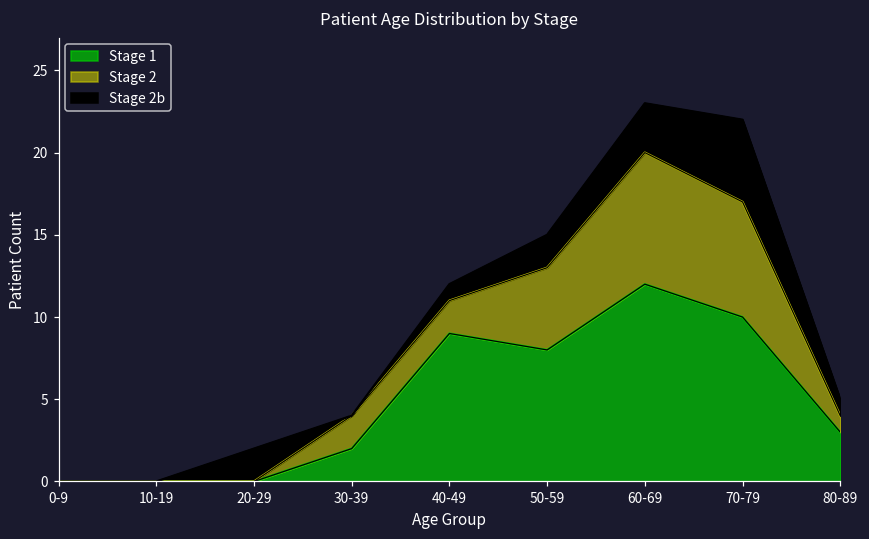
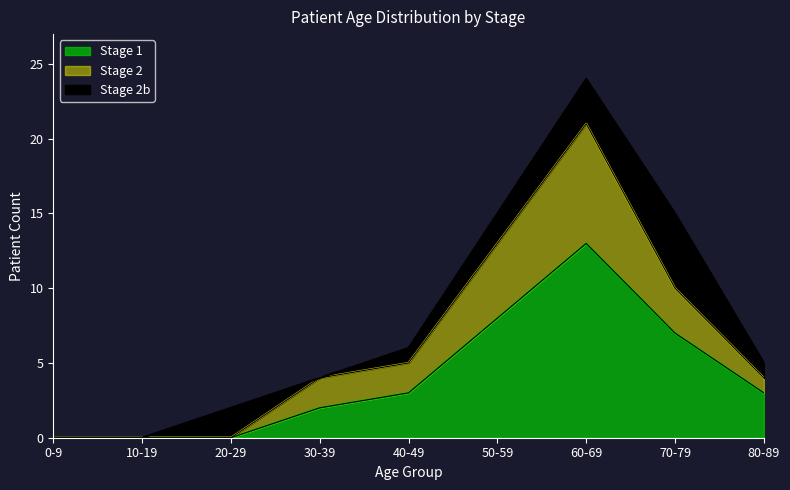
  {
    "Stage 1": {
      "30-39": 2,
-     "40-49": 9,
+     "40-49": 3,
      "50-59": 8,
-     "60-69": 12,
-     "70-79": 10,
+     "60-69": 13,
+     "70-79": 7,
      "80-89": 3
    },
    "Stage 2": {
      "50-59": 13,
-     "70-79": 7,
+     "70-79": 3,
      "80-89": 4
    },
    "Stage 2b": {
      "20-29": 2,
      "40-49": 1,
      "50-59": 2,
      "60-69": 3,
      "70-79": 5,
      "80-89": 1
    }
  }
